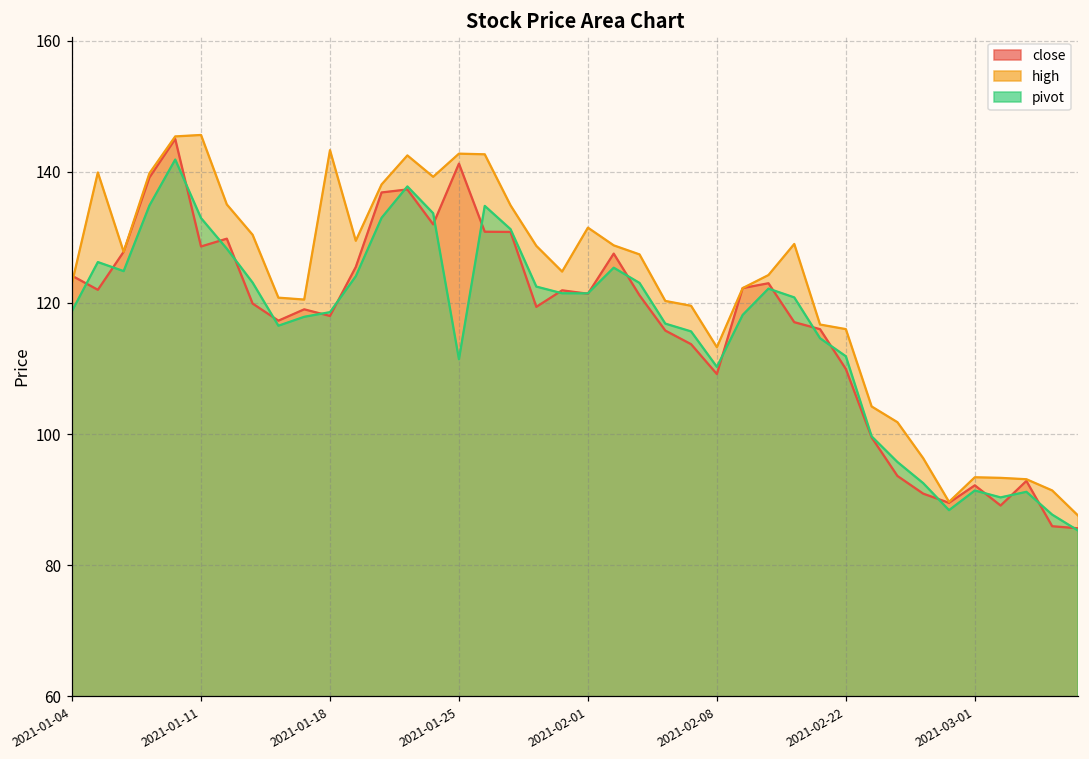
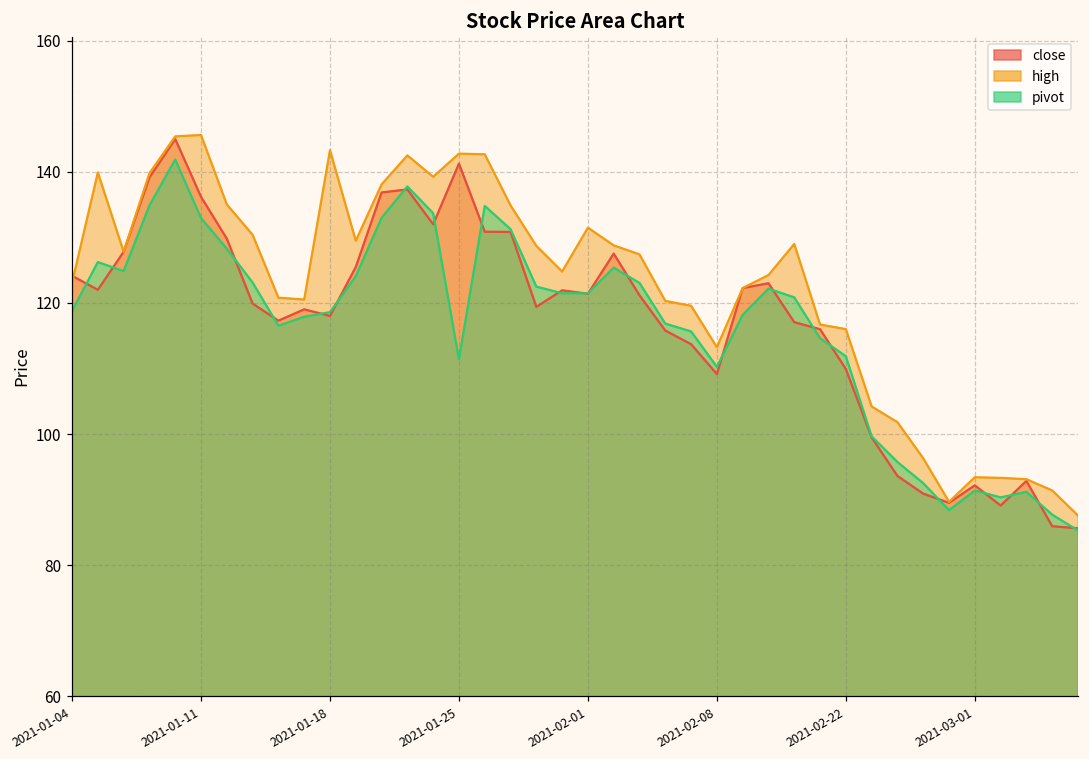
  {
    "close": {
      "2021-01-04": 124,
-     "2021-01-11": 129,
+     "2021-01-11": 136,
      "2021-01-18": 118,
      "2021-01-25": 141,
      "2021-02-08": 109,
      "2021-02-22": 110,
      "2021-03-01": 92
    },
    "high": {
      "2021-01-04": 123,
      "2021-01-11": 146,
      "2021-01-18": 143,
      "2021-01-25": 143,
      "2021-02-01": 131,
      "2021-02-08": 113,
      "2021-02-22": 116,
      "2021-03-01": 93
    },
    "pivot": {
      "2021-01-04": 119,
      "2021-01-11": 133,
      "2021-01-18": 119,
      "2021-01-25": 111,
      "2021-02-08": 110,
      "2021-02-22": 112,
      "2021-03-01": 91
    }
  }
